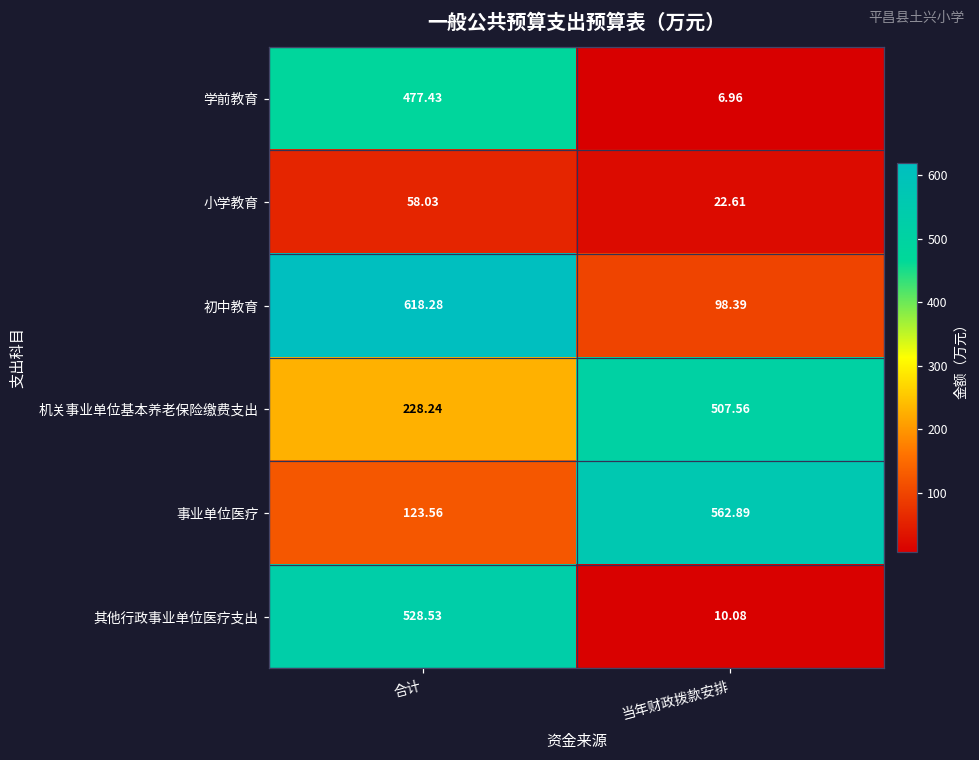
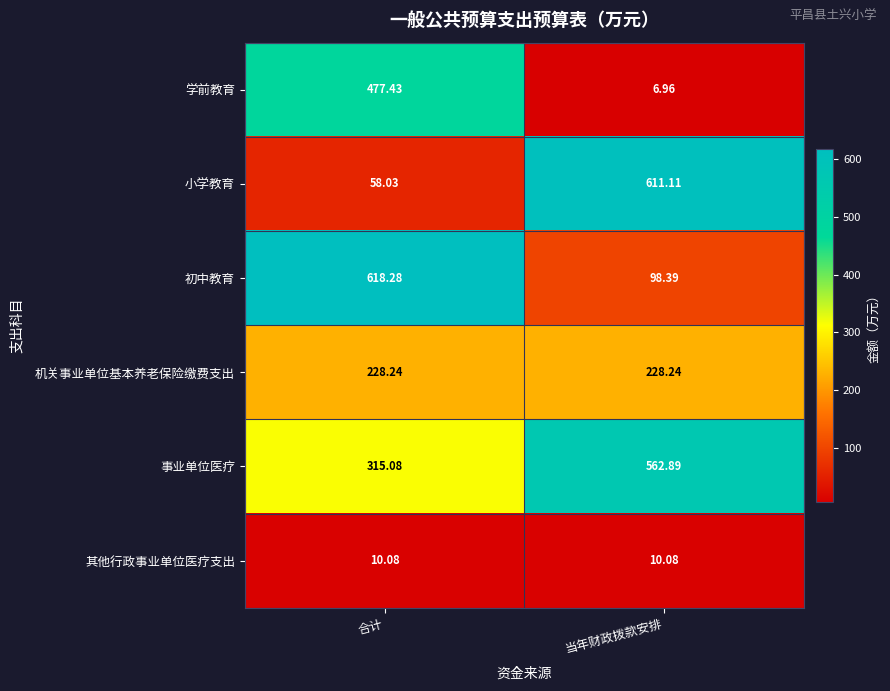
  {
    "学前教育": {
      "合计": 477.43,
      "当年财政拨款安排": 6.96
    },
    "小学教育": {
      "合计": 58.03,
-     "当年财政拨款安排": 22.61
+     "当年财政拨款安排": 611.11
    },
    "初中教育": {
      "合计": 618.28,
      "当年财政拨款安排": 98.39
    },
    "机关事业单位基本养老保险缴费支出": {
      "合计": 228.24,
-     "当年财政拨款安排": 507.56
+     "当年财政拨款安排": 228.24
    },
    "事业单位医疗": {
-     "合计": 123.56,
+     "合计": 315.08,
      "当年财政拨款安排": 562.89
    },
    "其他行政事业单位医疗支出": {
-     "合计": 528.53,
+     "合计": 10.08,
      "当年财政拨款安排": 10.08
    }
  }
